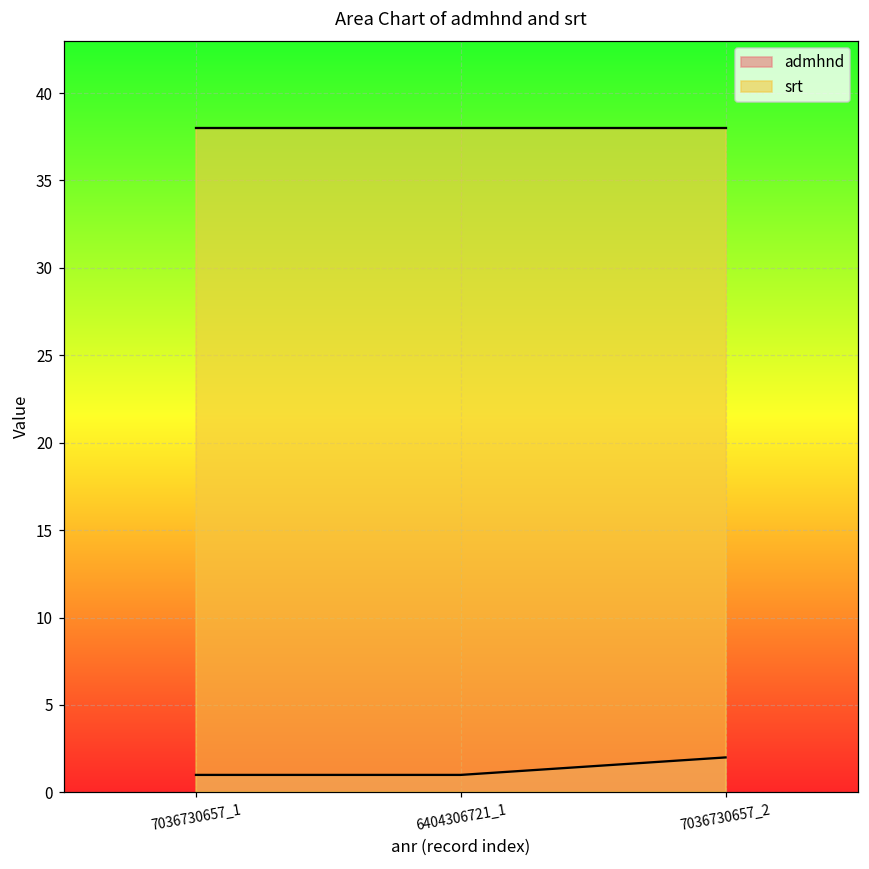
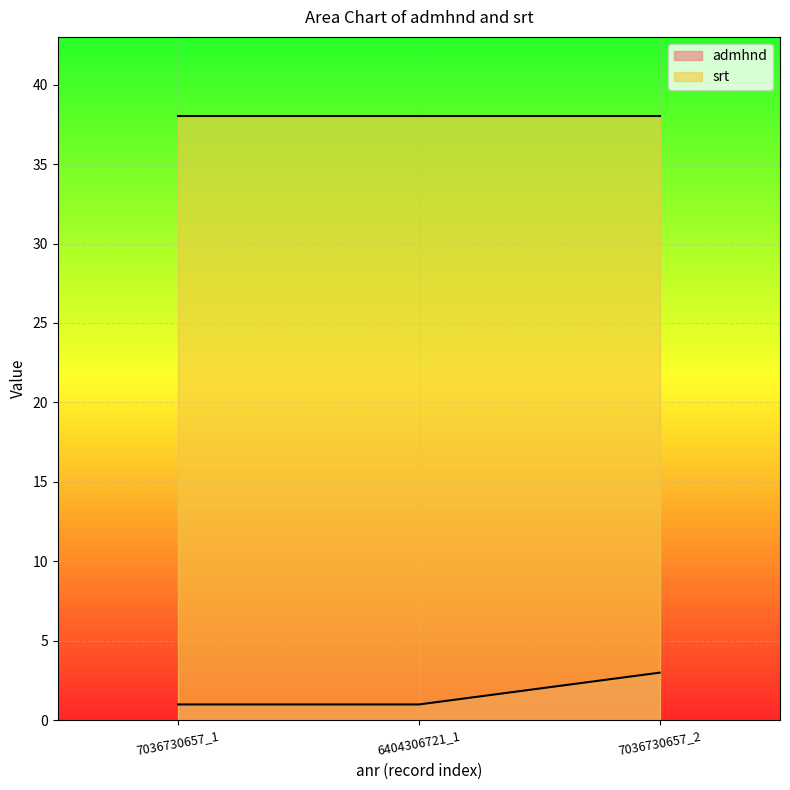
  {
    "admhnd": {
      "7036730657_1": 1,
      "6404306721_1": 1,
-     "7036730657_2": 2
+     "7036730657_2": 3
    },
    "srt": {
      "7036730657_1": 38,
      "6404306721_1": 38,
      "7036730657_2": 38
    }
  }
